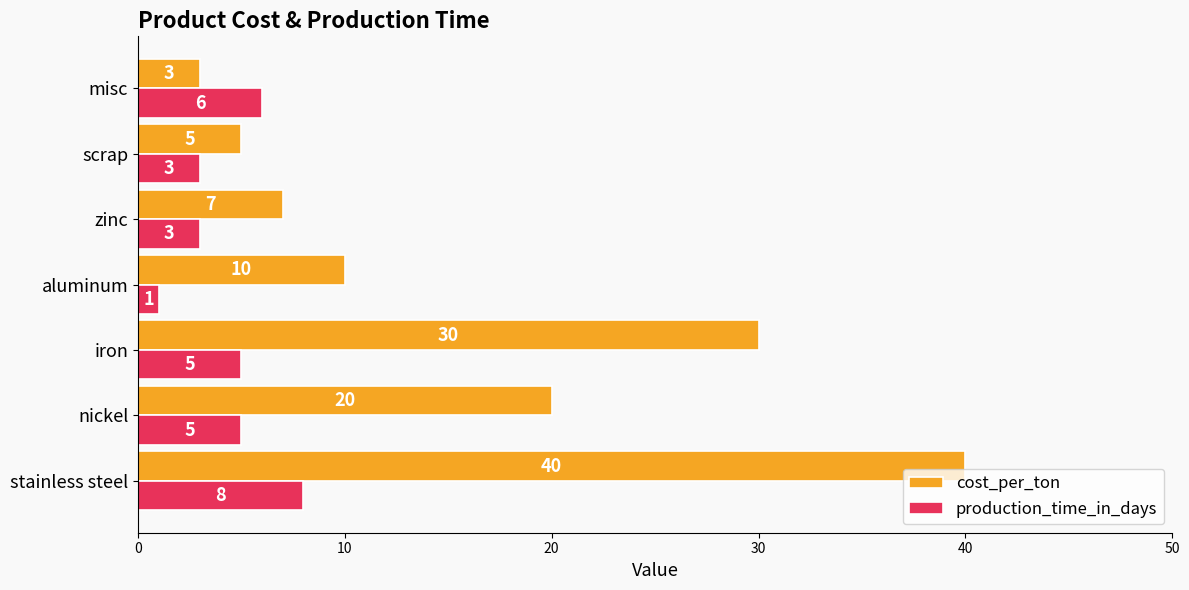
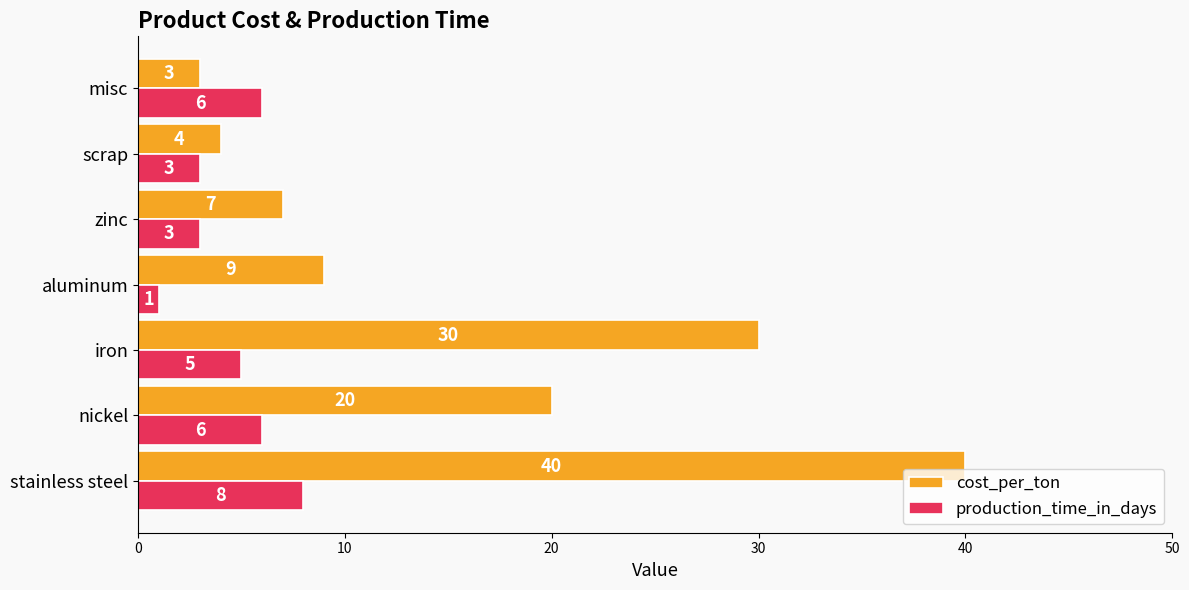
  {
    "cost_per_ton": {
      "misc": 3,
-     "scrap": 5,
+     "scrap": 4,
      "zinc": 7,
-     "aluminum": 10,
+     "aluminum": 9,
      "iron": 30,
      "nickel": 20,
      "stainless steel": 40
    },
    "production_time_in_days": {
      "misc": 6,
      "scrap": 3,
      "zinc": 3,
      "aluminum": 1,
      "iron": 5,
-     "nickel": 5,
+     "nickel": 6,
      "stainless steel": 8
    }
  }
